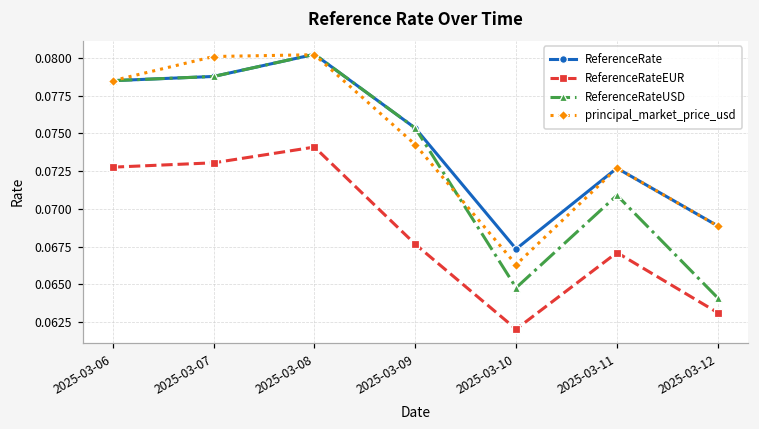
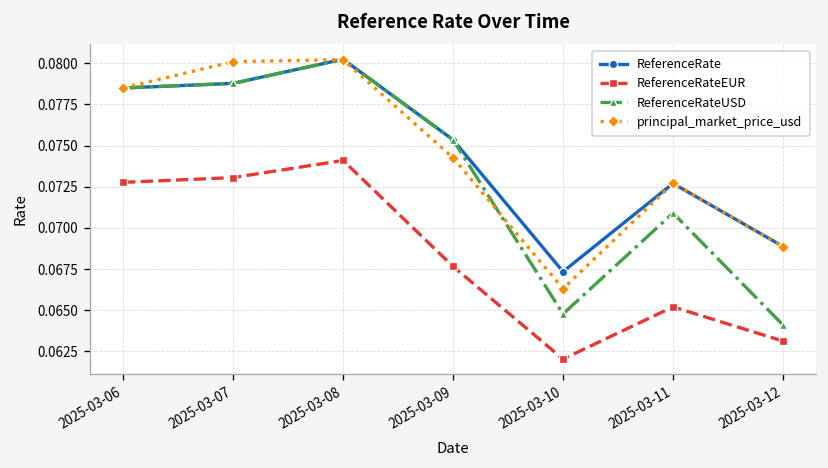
  {
    "ReferenceRate": {
      "2025-03-10": 0.0673
    },
    "ReferenceRateEUR": {
      "2025-03-06": 0.0728,
      "2025-03-07": 0.0731,
      "2025-03-08": 0.0741,
      "2025-03-09": 0.0677,
      "2025-03-10": 0.0620,
-     "2025-03-11": 0.0671,
+     "2025-03-11": 0.0652,
      "2025-03-12": 0.0631
    },
    "ReferenceRateUSD": {
      "2025-03-10": 0.0648,
      "2025-03-11": 0.0709,
      "2025-03-12": 0.0641
    },
    "principal_market_price_usd": {
      "2025-03-07": 0.0801,
      "2025-03-09": 0.0743,
      "2025-03-10": 0.0663
    }
  }
